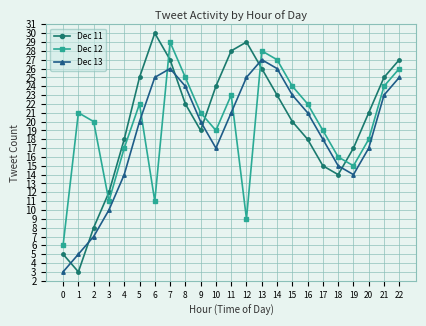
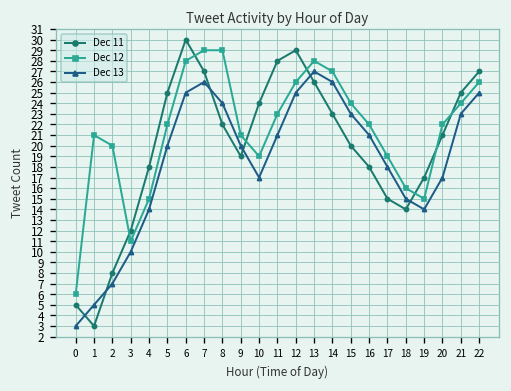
  {
    "Dec 12": {
      "0": 6,
      "1": 21,
      "2": 20,
      "3": 11,
-     "4": 17,
+     "4": 15,
      "5": 22,
-     "6": 11,
+     "6": 28,
      "7": 29,
-     "8": 25,
+     "8": 29,
      "9": 21,
      "10": 19,
      "11": 23,
-     "12": 9,
+     "12": 26,
      "13": 28,
      "14": 27,
      "15": 24,
      "16": 22,
      "17": 19,
      "18": 16,
      "19": 15,
-     "20": 18,
+     "20": 22,
      "21": 24,
      "22": 26
    }
  }
